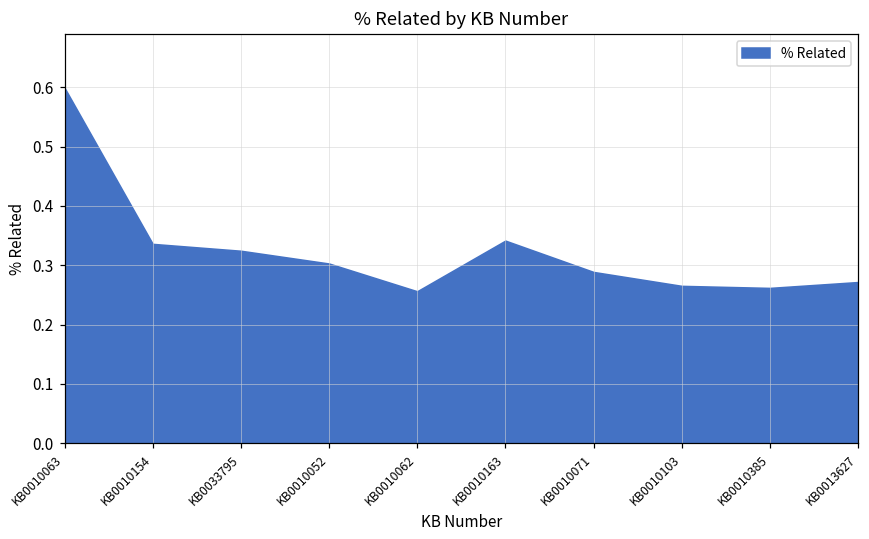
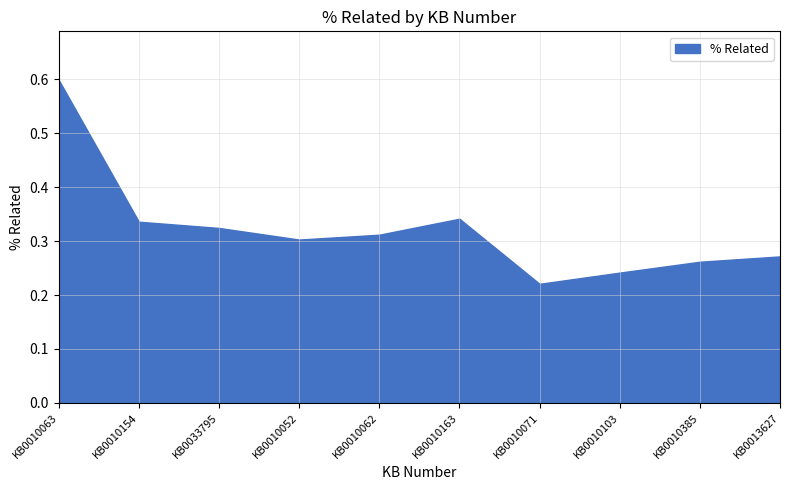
  {
    "KB0010063": 0.60,
    "KB0010154": 0.34,
    "KB0033795": 0.32,
    "KB0010052": 0.30,
-   "KB0010062": 0.26,
+   "KB0010062": 0.31,
    "KB0010163": 0.34,
-   "KB0010071": 0.29,
-   "KB0010103": 0.27,
+   "KB0010071": 0.22,
+   "KB0010103": 0.24,
    "KB0010385": 0.26,
    "KB0013627": 0.27
  }
